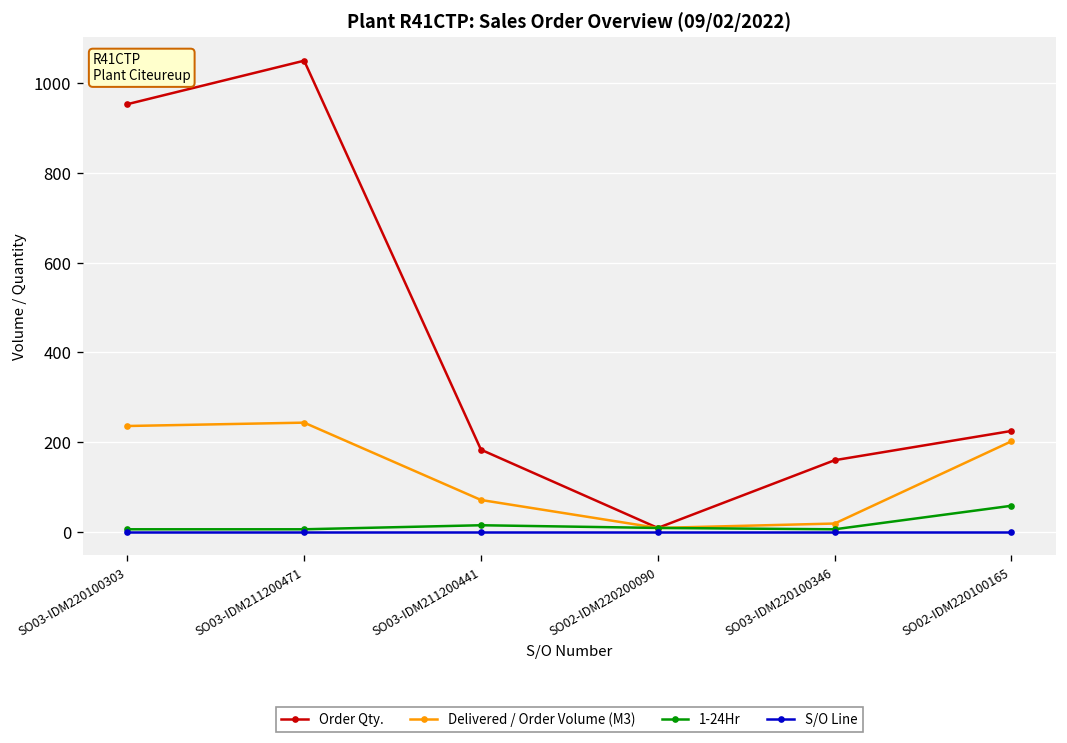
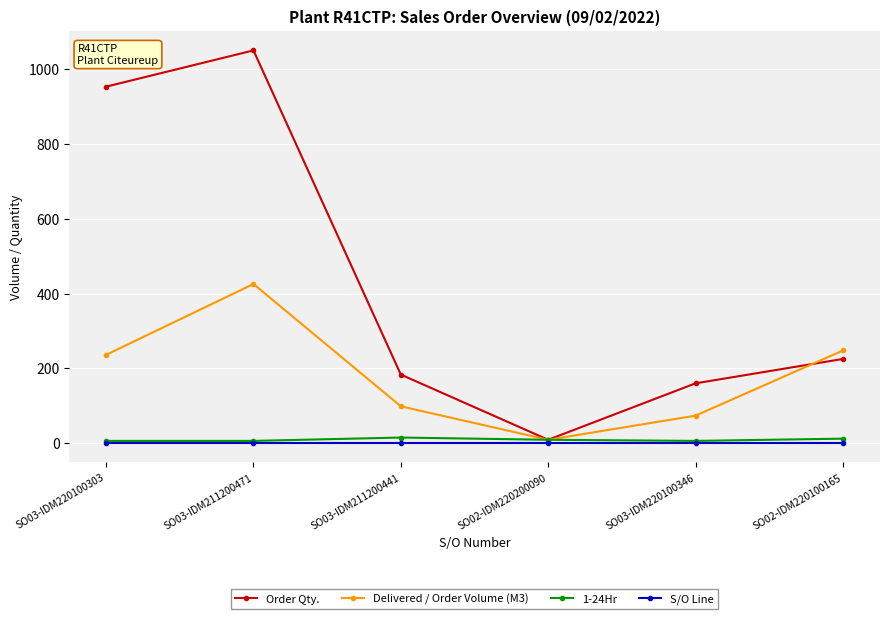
  {
    "Order Qty.": {
      "SO03-IDM220100303": 950,
      "SO03-IDM211200471": 1050,
      "SO03-IDM211200441": 180,
      "SO03-IDM220100346": 160,
      "SO02-IDM220100165": 230
    },
    "Delivered / Order Volume (M3)": {
      "SO03-IDM220100303": 240,
-     "SO03-IDM211200471": 240,
-     "SO03-IDM211200441": 70,
-     "SO03-IDM220100346": 20,
-     "SO02-IDM220100165": 200
+     "SO03-IDM211200471": 430,
+     "SO03-IDM211200441": 100,
+     "SO03-IDM220100346": 70,
+     "SO02-IDM220100165": 250
    },
    "1-24Hr": {
      "SO03-IDM211200441": 20,
-     "SO02-IDM220100165": 60
+     "SO02-IDM220100165": 10
    },
    "S/O Line": {
      "SO03-IDM211200441": 0,
      "SO02-IDM220200090": 0,
      "SO02-IDM220100165": 0
    }
  }
